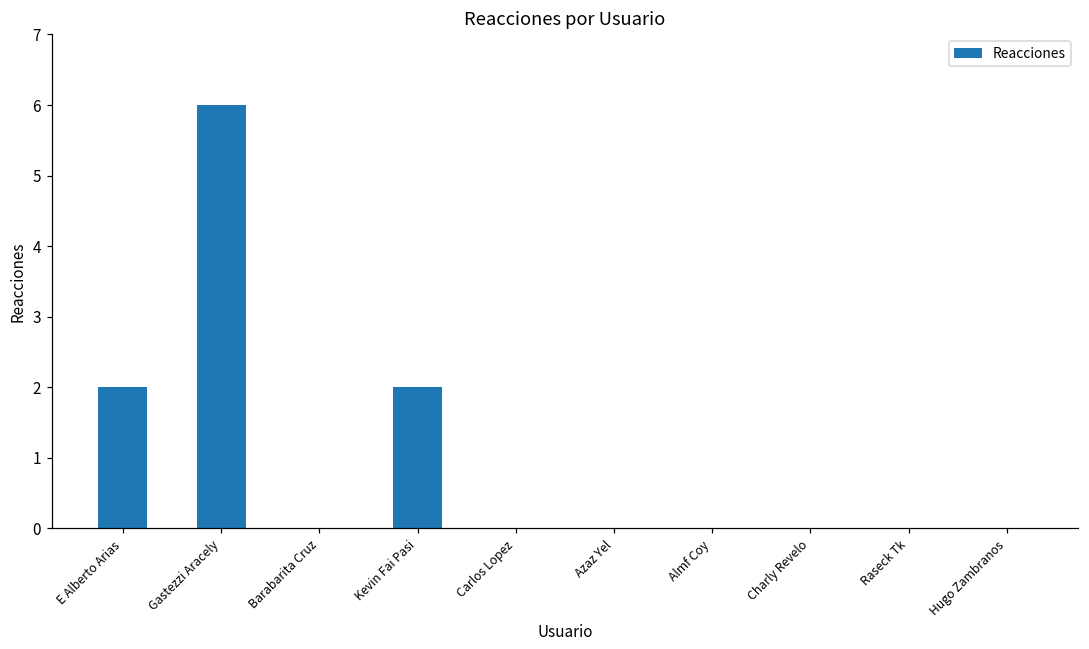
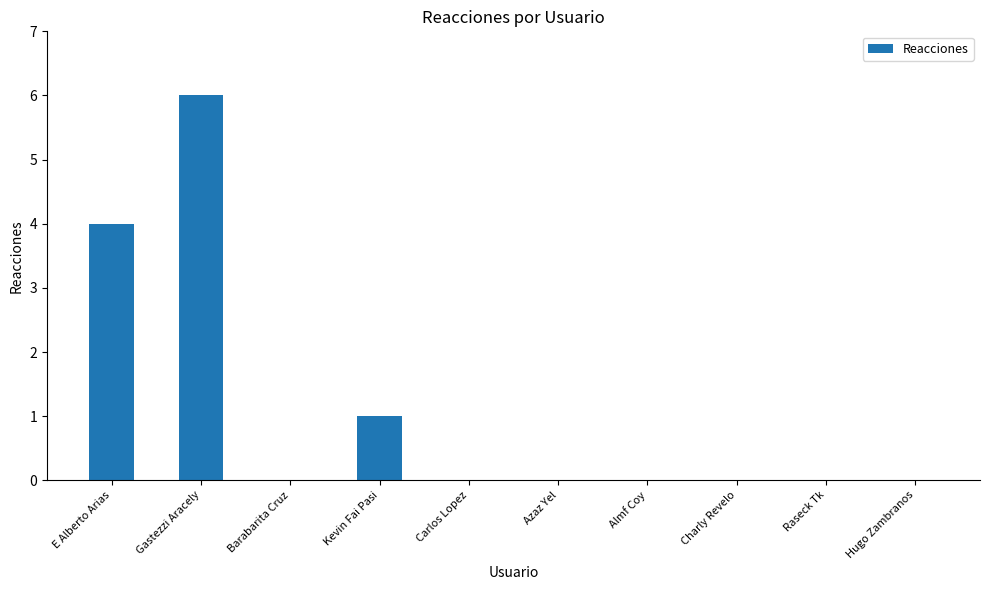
  {
-   "E Alberto Arias": 2,
+   "E Alberto Arias": 4,
    "Gastezzi Aracely": 6,
    "Barabarita Cruz": 0,
-   "Kevin Fai Pasi": 2,
+   "Kevin Fai Pasi": 1,
    "Carlos Lopez": 0,
    "Azaz Yel": 0,
    "Almf Coy": 0,
    "Charly Revelo": 0,
    "Raseck Tk": 0,
    "Hugo Zambranos": 0
  }
